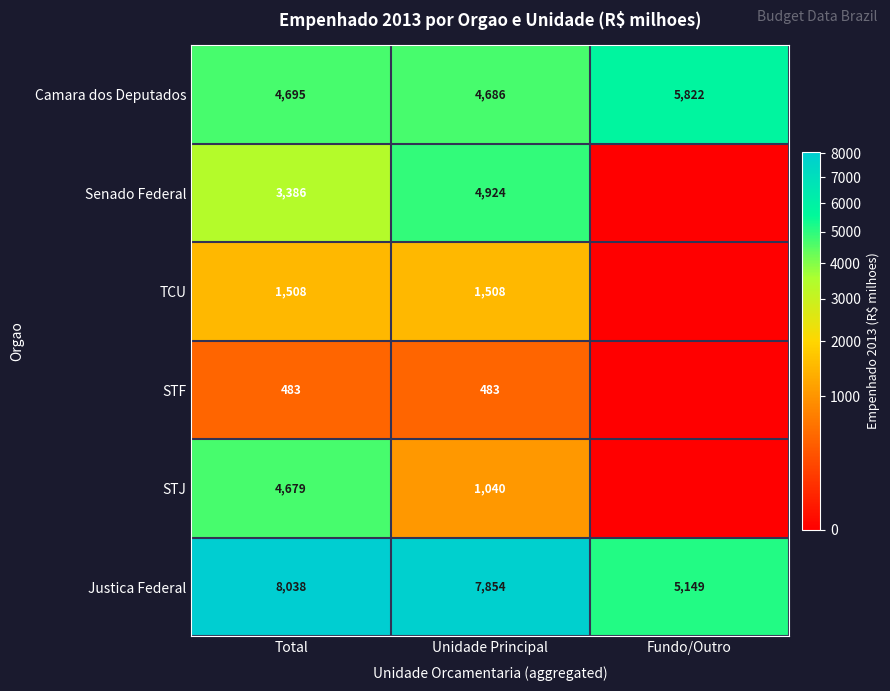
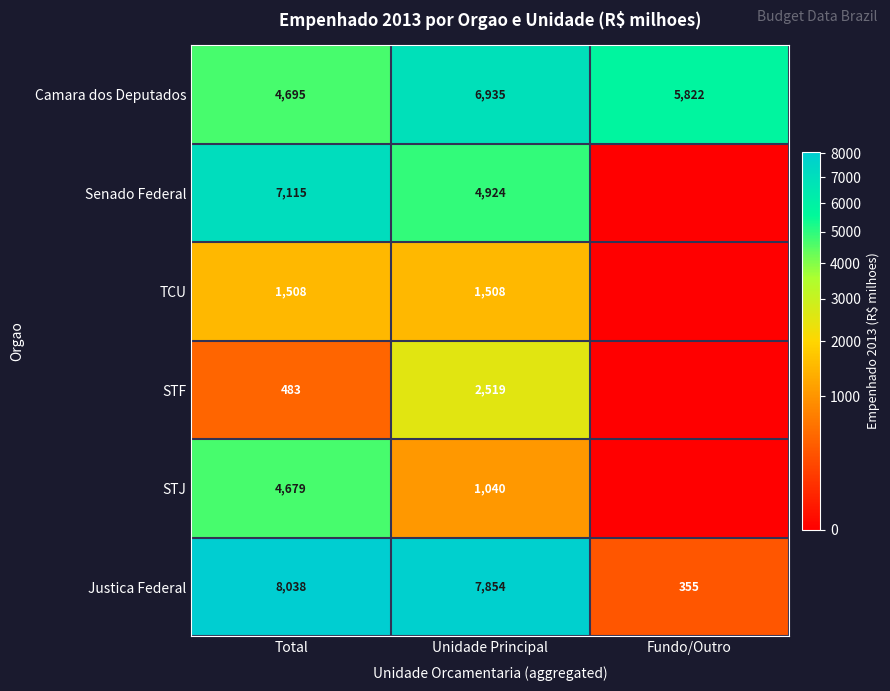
  {
    "Camara dos Deputados": {
      "Total": "4,695",
-     "Unidade Principal": "4,686",
+     "Unidade Principal": "6,935",
      "Fundo/Outro": "5,822"
    },
    "Senado Federal": {
-     "Total": "3,386",
+     "Total": "7,115",
      "Unidade Principal": "4,924"
    },
    "TCU": {
      "Total": "1,508",
      "Unidade Principal": "1,508"
    },
    "STF": {
      "Total": "483",
-     "Unidade Principal": "483"
+     "Unidade Principal": "2,519"
    },
    "STJ": {
      "Total": "4,679",
      "Unidade Principal": "1,040"
    },
    "Justica Federal": {
      "Total": "8,038",
      "Unidade Principal": "7,854",
-     "Fundo/Outro": "5,149"
+     "Fundo/Outro": "355"
    }
  }
